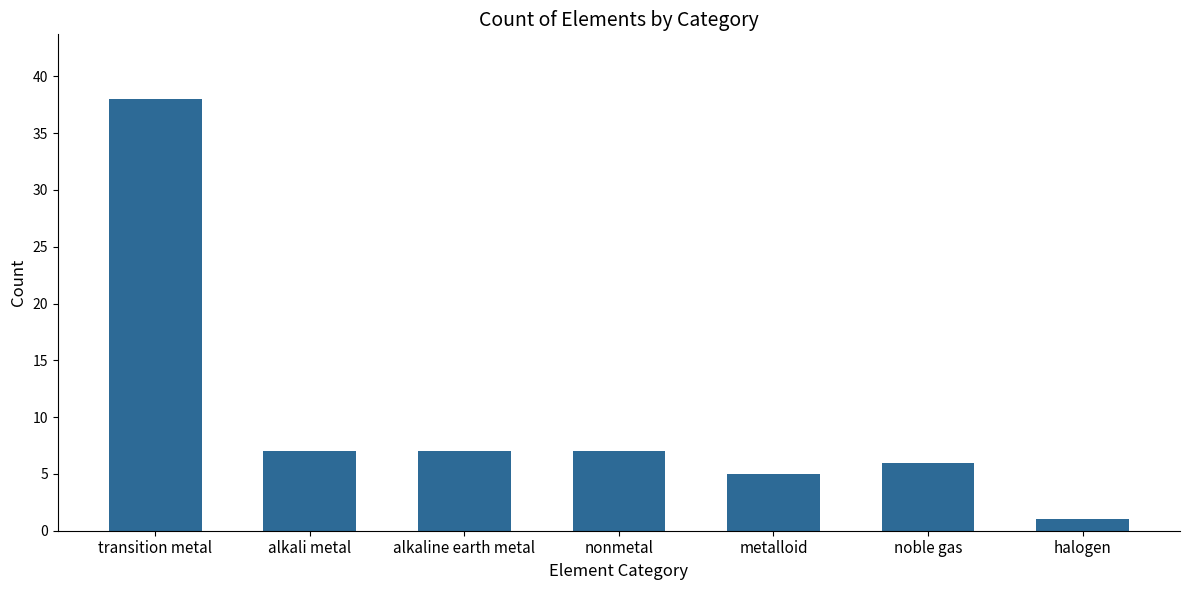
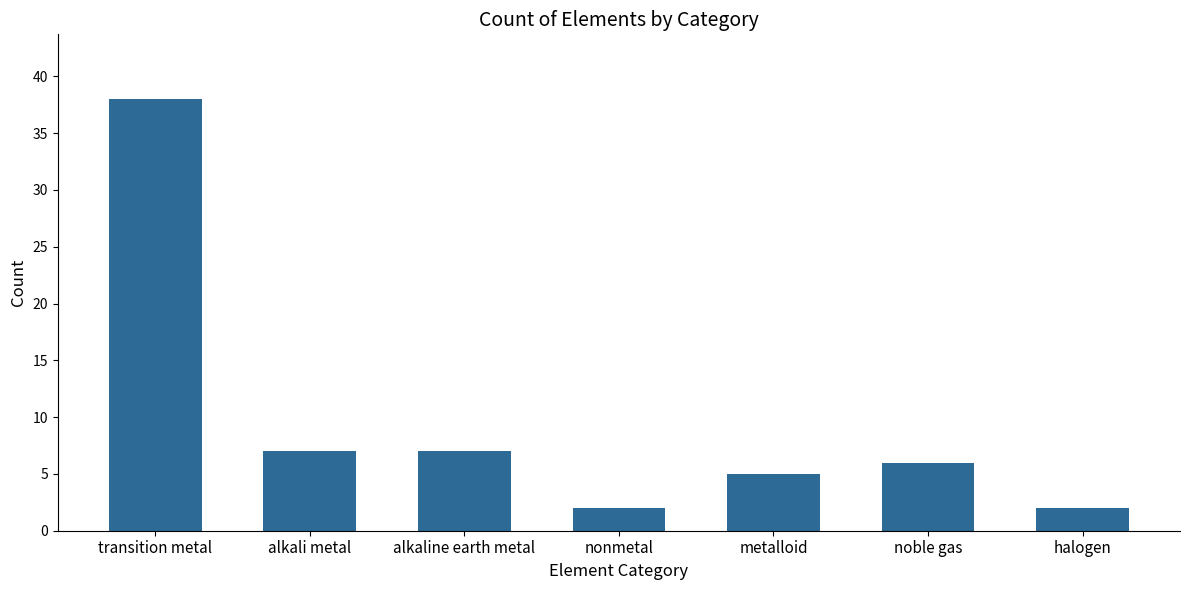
  {
    "transition metal": 38,
    "alkali metal": 7,
    "alkaline earth metal": 7,
-   "nonmetal": 7,
+   "nonmetal": 2,
    "metalloid": 5,
    "noble gas": 6,
-   "halogen": 1
+   "halogen": 2
  }
